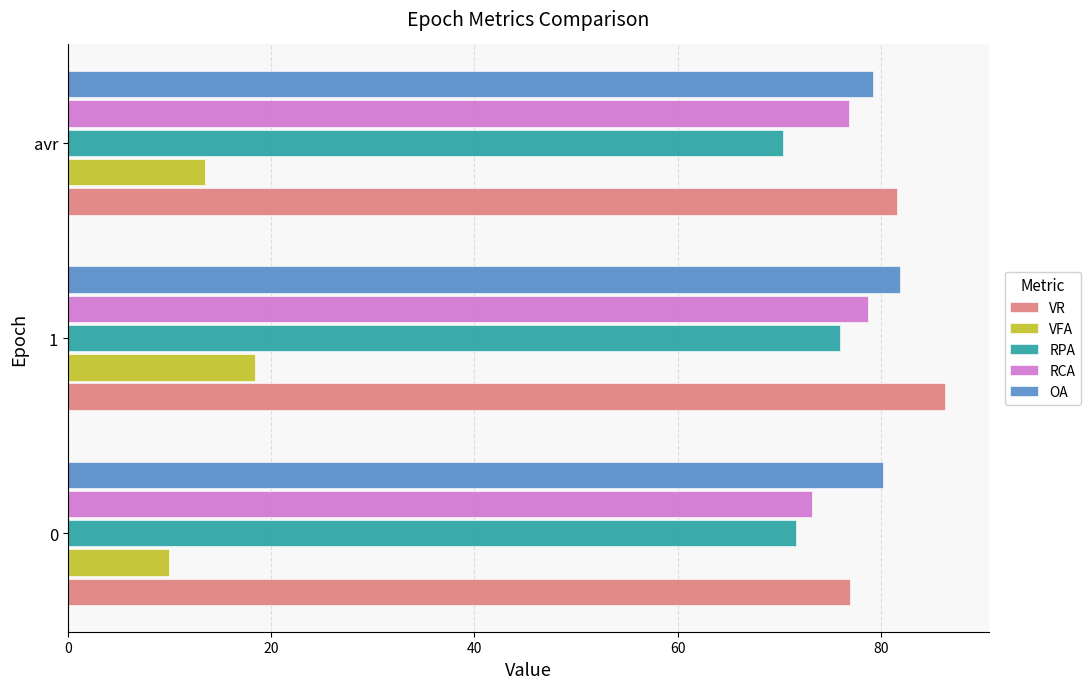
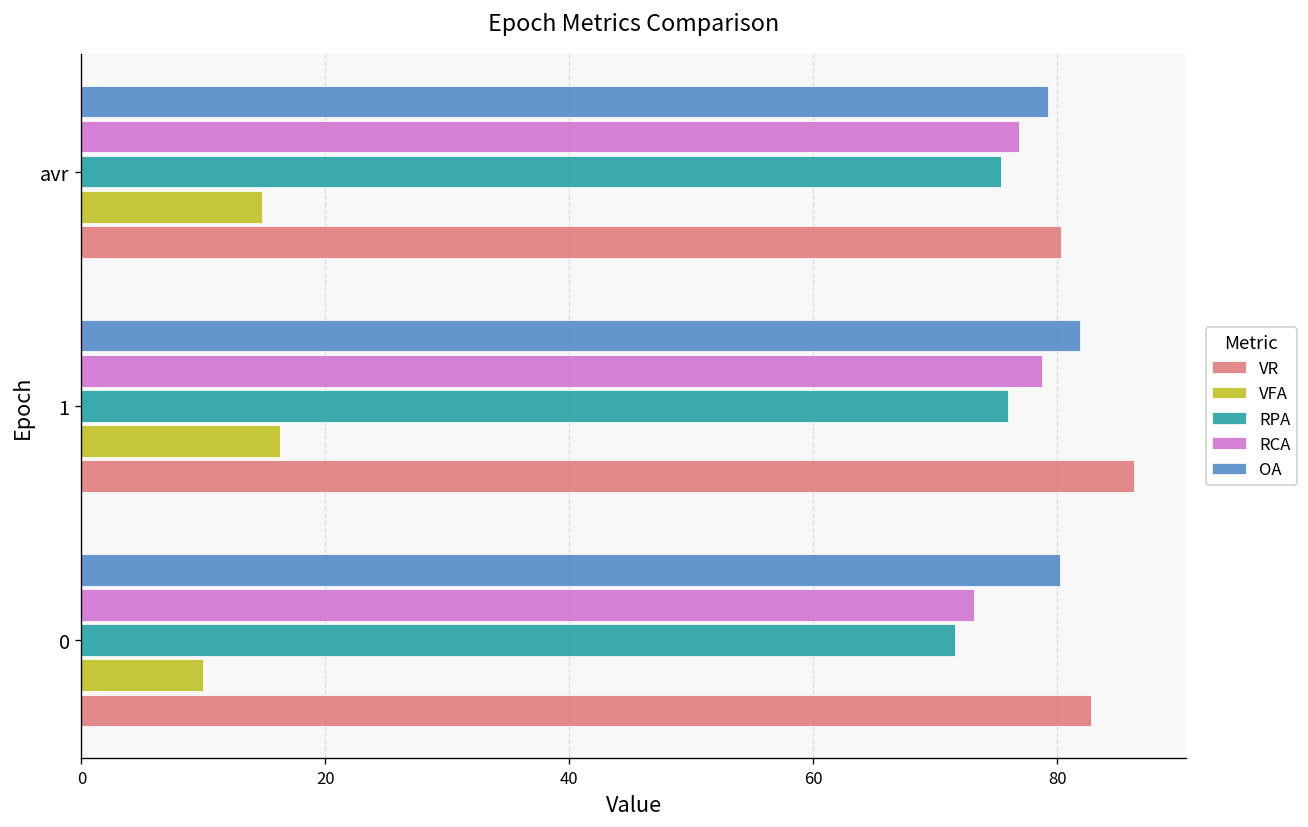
  {
    "VR": {
-     "avr": 81.6,
+     "avr": 80.3,
      "1": 86.3,
-     "0": 77.0
+     "0": 82.8
    },
    "VFA": {
-     "avr": 13.5,
-     "1": 18.4,
+     "avr": 14.8,
+     "1": 16.3,
      "0": 10.0
    },
    "RPA": {
-     "avr": 70.3,
+     "avr": 75.4,
      "1": 76.0,
      "0": 71.6
    },
    "RCA": {
      "avr": 76.8,
      "1": 78.7,
      "0": 73.2
    },
    "OA": {
      "avr": 79.2,
      "1": 81.8,
      "0": 80.2
    }
  }
